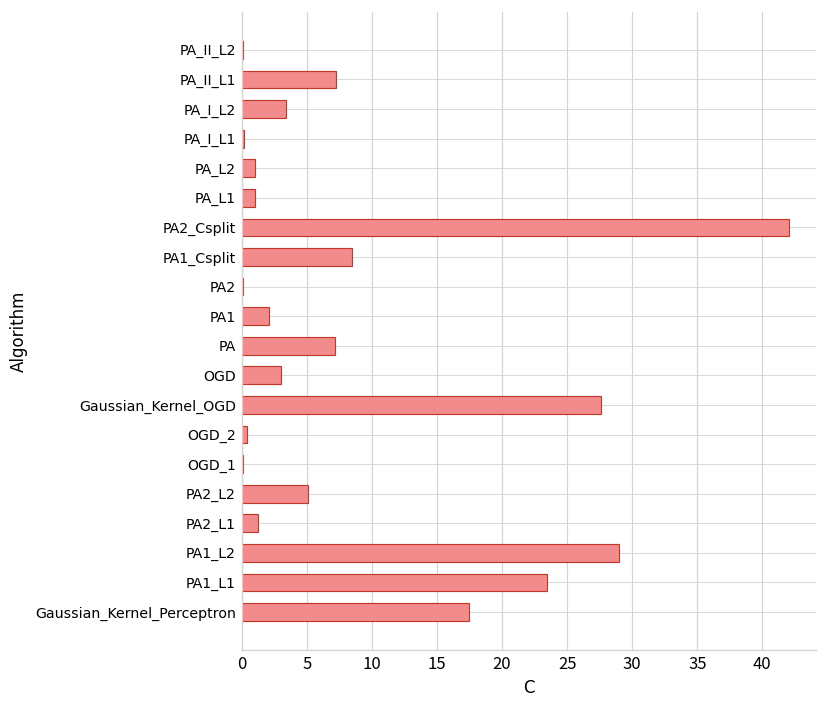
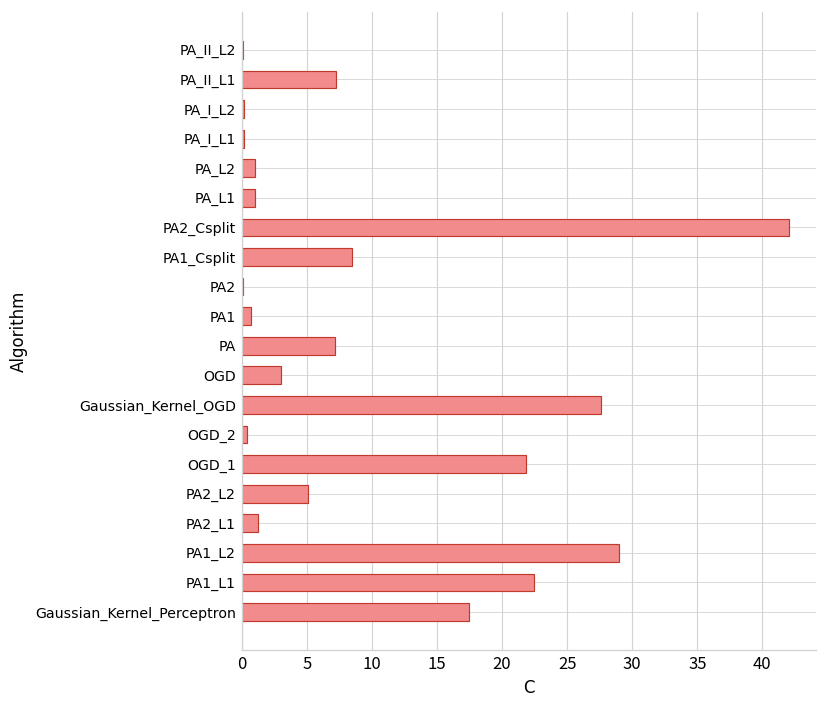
  {
    "PA_II_L1": 7.2,
-   "PA_I_L2": 3.4,
+   "PA_I_L2": 0.2,
    "PA_L2": 1.0,
    "PA_L1": 1.0,
    "PA2_Csplit": 42.0,
    "PA1_Csplit": 8.5,
-   "PA1": 2.1,
+   "PA1": 0.8,
    "PA": 7.2,
    "OGD": 3.0,
    "Gaussian_Kernel_OGD": 27.6,
    "OGD_2": 0.4,
-   "OGD_1": 0.1,
+   "OGD_1": 21.9,
    "PA2_L2": 5.1,
    "PA2_L1": 1.3,
    "PA1_L2": 29.0,
-   "PA1_L1": 23.4,
+   "PA1_L1": 22.4,
    "Gaussian_Kernel_Perceptron": 17.5
  }
